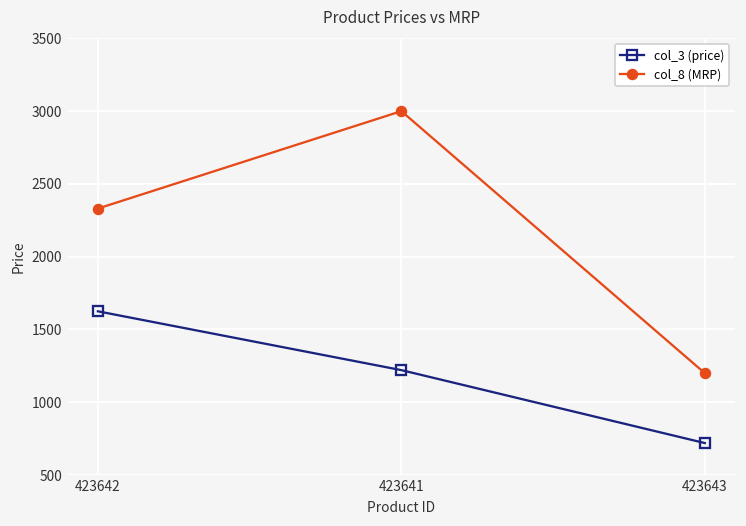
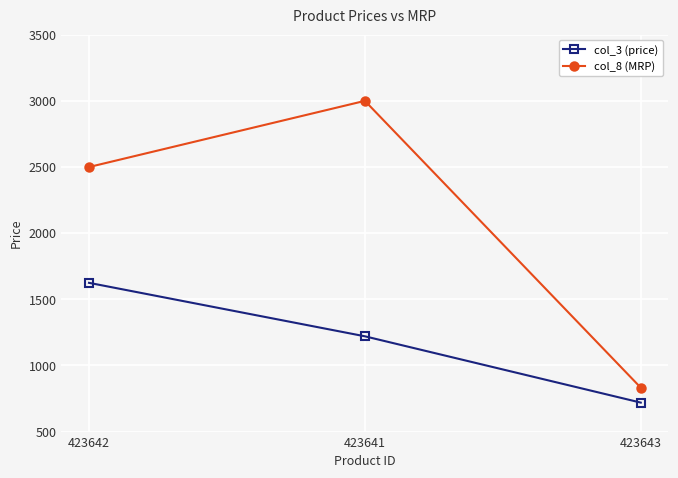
  {
    "col_3 (price)": {
      "423642": 1620,
      "423641": 1220,
      "423643": 720
    },
    "col_8 (MRP)": {
-     "423642": 2330,
+     "423642": 2500,
      "423641": 3000,
-     "423643": 1200
+     "423643": 830
    }
  }
